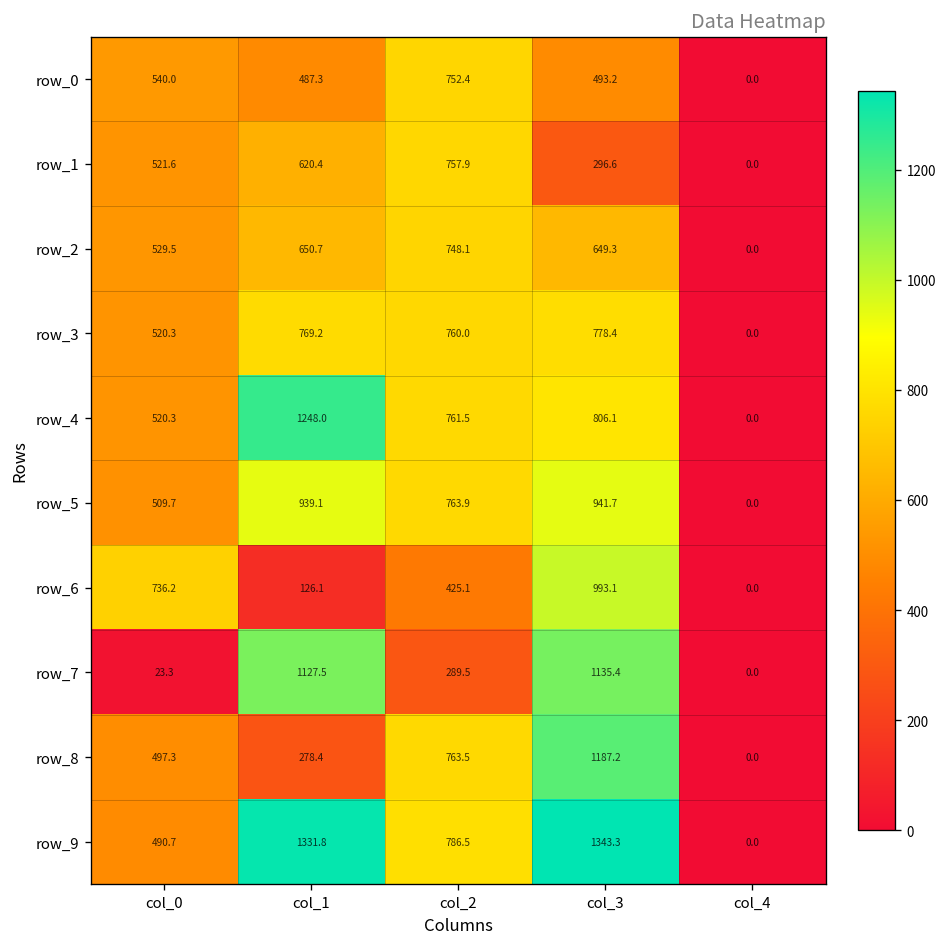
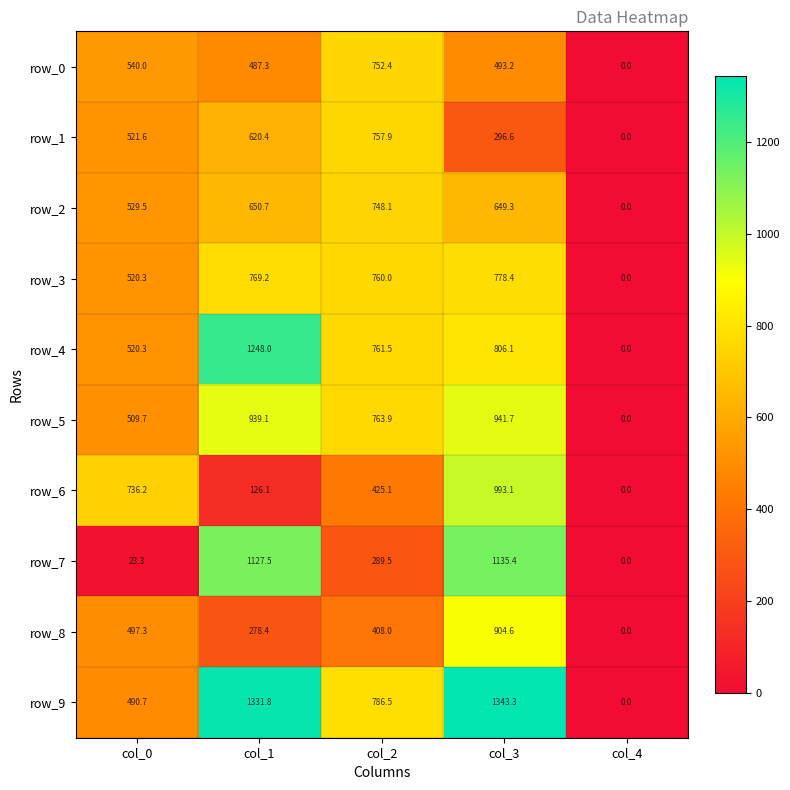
  {
    "row_0": {
      "col_0": 540.0,
      "col_1": 487.3,
      "col_2": 752.4,
      "col_3": 493.2,
      "col_4": 0.0
    },
    "row_1": {
      "col_0": 521.6,
      "col_1": 620.4,
      "col_2": 757.9,
      "col_3": 296.6,
      "col_4": 0.0
    },
    "row_2": {
      "col_0": 529.5,
      "col_1": 650.7,
      "col_2": 748.1,
      "col_3": 649.3,
      "col_4": 0.0
    },
    "row_3": {
      "col_0": 520.3,
      "col_1": 769.2,
      "col_2": 760.0,
      "col_3": 778.4,
      "col_4": 0.0
    },
    "row_4": {
      "col_0": 520.3,
      "col_1": 1248.0,
      "col_2": 761.5,
      "col_3": 806.1,
      "col_4": 0.0
    },
    "row_5": {
      "col_0": 509.7,
      "col_1": 939.1,
      "col_2": 763.9,
      "col_3": 941.7,
      "col_4": 0.0
    },
    "row_6": {
      "col_0": 736.2,
      "col_1": 126.1,
      "col_2": 425.1,
      "col_3": 993.1,
      "col_4": 0.0
    },
    "row_7": {
      "col_0": 23.3,
      "col_1": 1127.5,
      "col_2": 289.5,
      "col_3": 1135.4,
      "col_4": 0.0
    },
    "row_8": {
      "col_0": 497.3,
      "col_1": 278.4,
-     "col_2": 763.5,
-     "col_3": 1187.2,
+     "col_2": 408.0,
+     "col_3": 904.6,
      "col_4": 0.0
    },
    "row_9": {
      "col_0": 490.7,
      "col_1": 1331.8,
      "col_2": 786.5,
      "col_3": 1343.3,
      "col_4": 0.0
    }
  }
